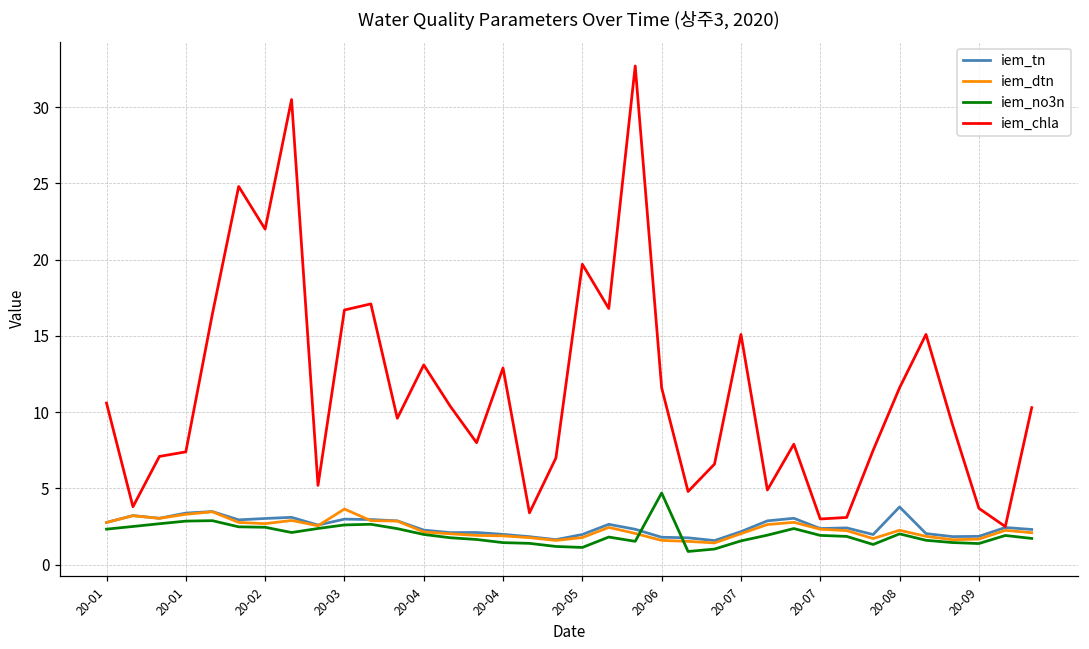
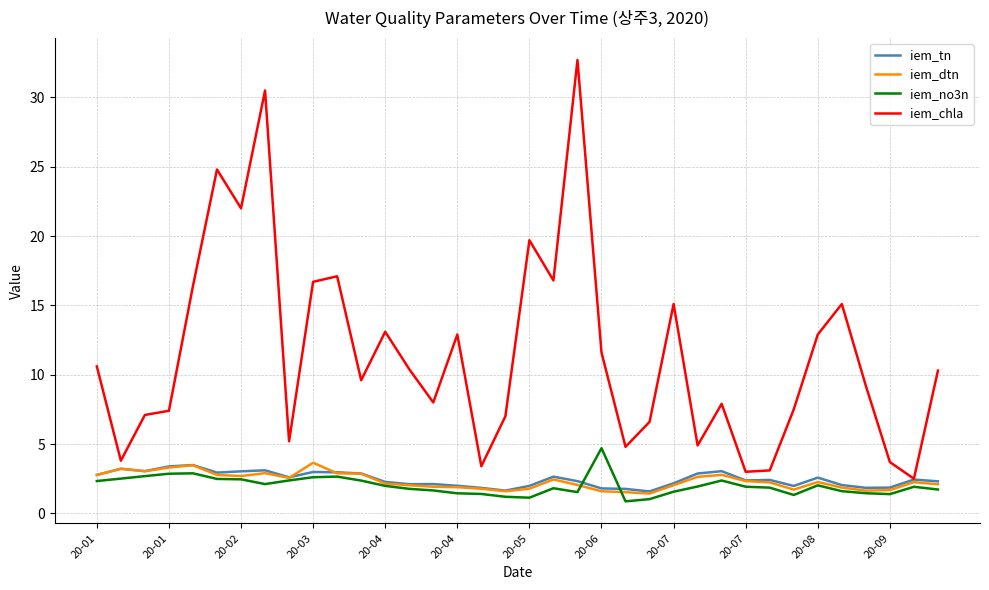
  {
    "iem_tn": {
      "20-02": 3.0,
      "20-03": 3.0,
      "20-05": 2.0,
      "20-06": 1.8,
-     "20-08": 3.8
+     "20-08": 2.6
    },
    "iem_dtn": {
      "20-02": 2.7,
      "20-03": 3.7,
      "20-05": 1.8,
      "20-06": 1.6,
      "20-08": 2.3
    },
    "iem_no3n": {
      "20-02": 2.5,
      "20-03": 2.6,
      "20-05": 1.1,
      "20-06": 4.7,
      "20-08": 2.0,
      "20-09": 1.4
    },
    "iem_chla": {
      "20-02": 22.0,
      "20-03": 16.7,
      "20-05": 19.7,
      "20-06": 11.6,
-     "20-08": 11.6,
+     "20-08": 12.9,
      "20-09": 3.7
    }
  }
